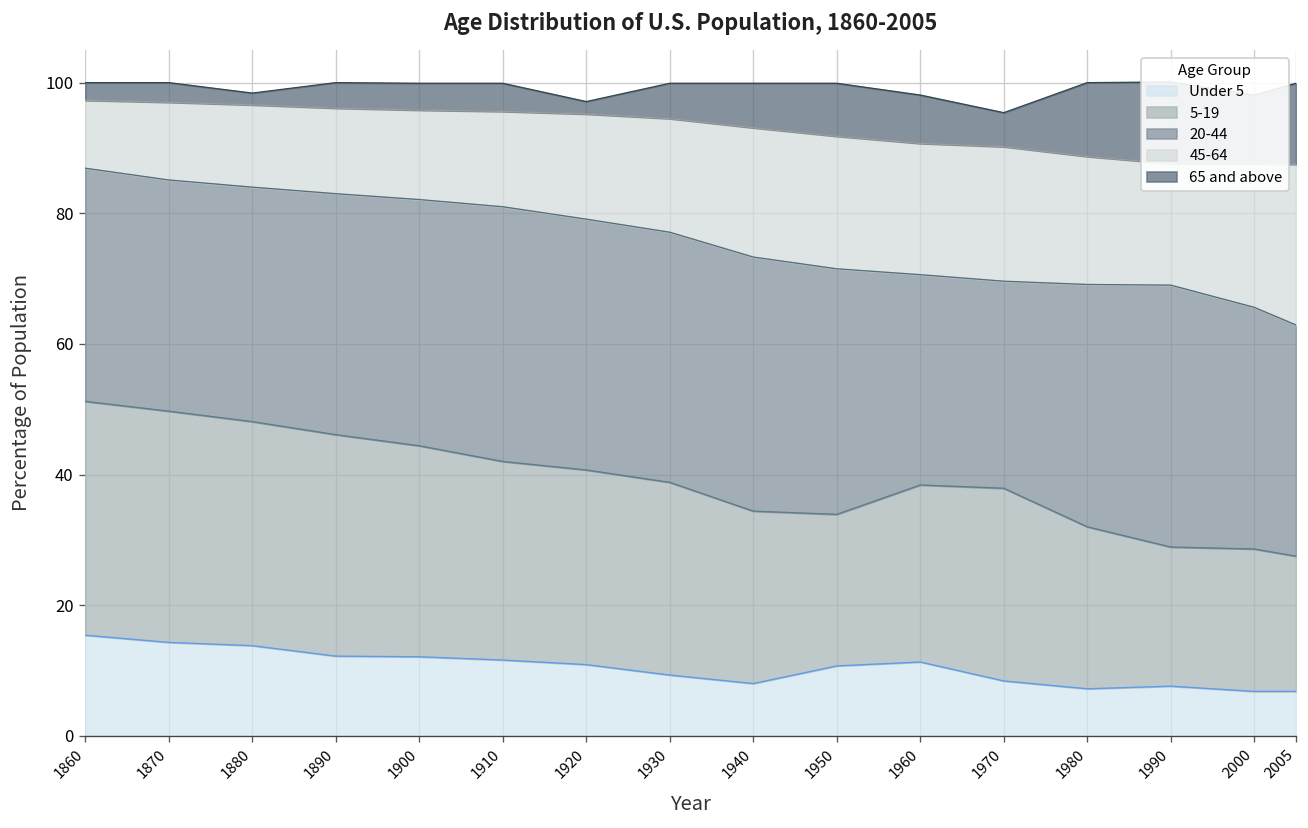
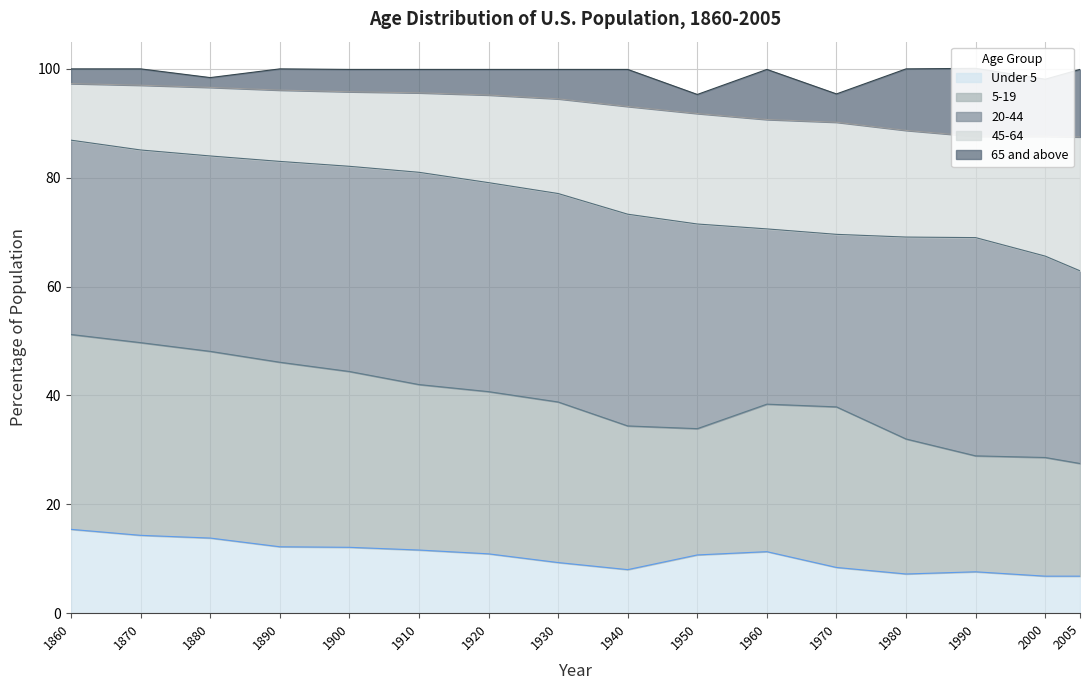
  {
    "65 and above": {
      "1860": 3,
      "1870": 3,
      "1880": 2,
      "1890": 4,
      "1900": 4,
      "1910": 4,
-     "1920": 2,
+     "1920": 5,
      "1930": 5,
      "1940": 7,
-     "1950": 8,
-     "1960": 7,
+     "1950": 4,
+     "1960": 9,
      "1970": 5,
      "1980": 11,
      "2005": 12
    }
  }
